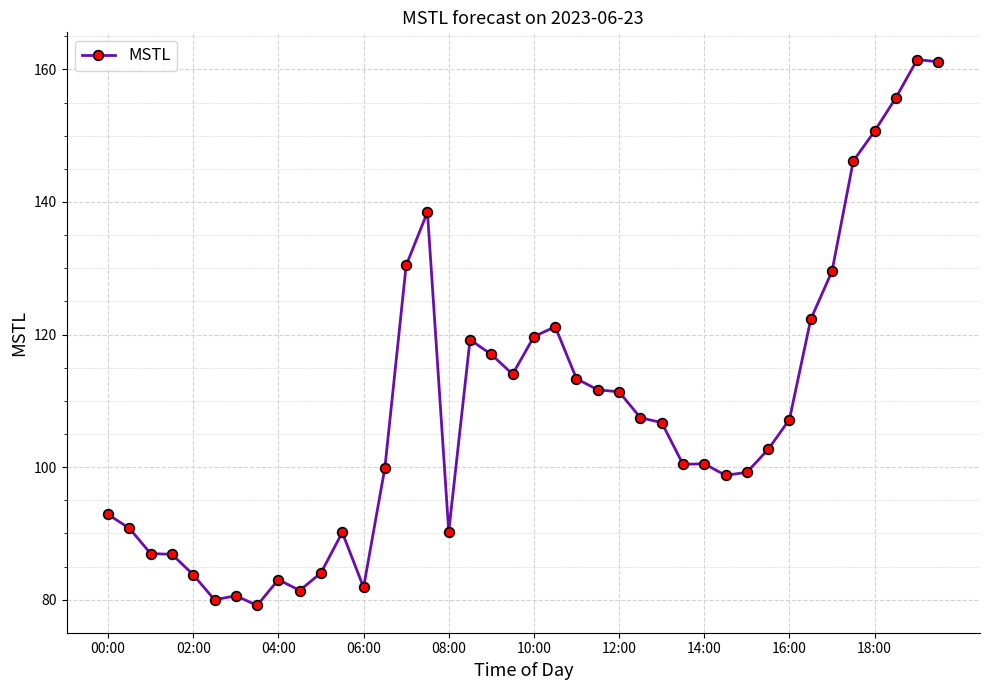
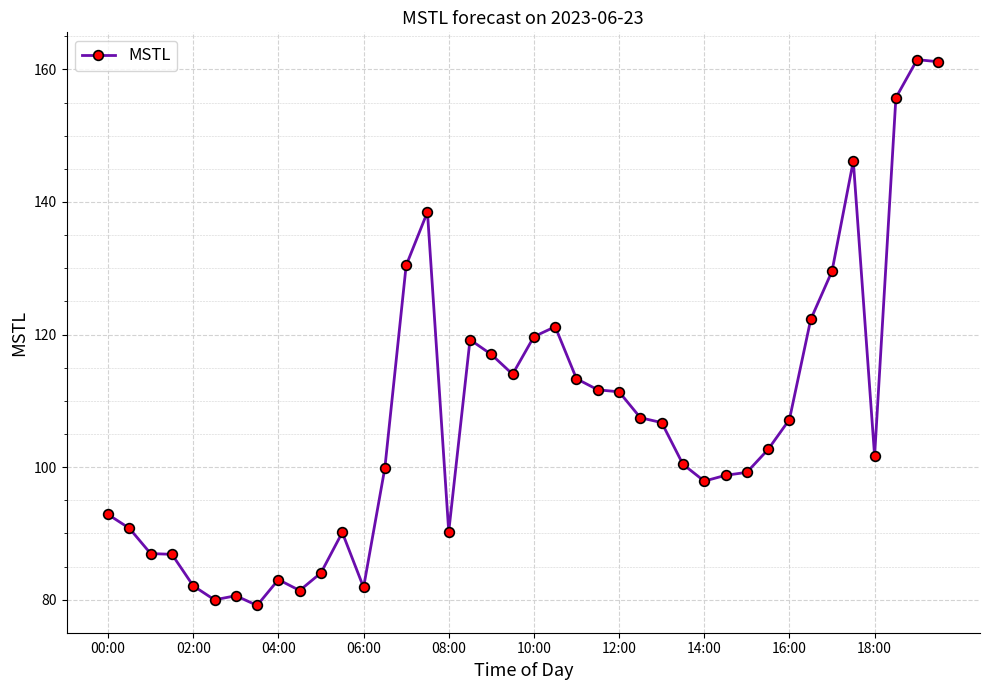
  {
    "00:00": 93,
-   "02:00": 84,
+   "02:00": 82,
    "04:00": 83,
    "06:00": 82,
    "08:00": 90,
    "10:00": 120,
    "12:00": 111,
-   "14:00": 100,
+   "14:00": 98,
    "16:00": 107,
-   "18:00": 151
+   "18:00": 102
  }
